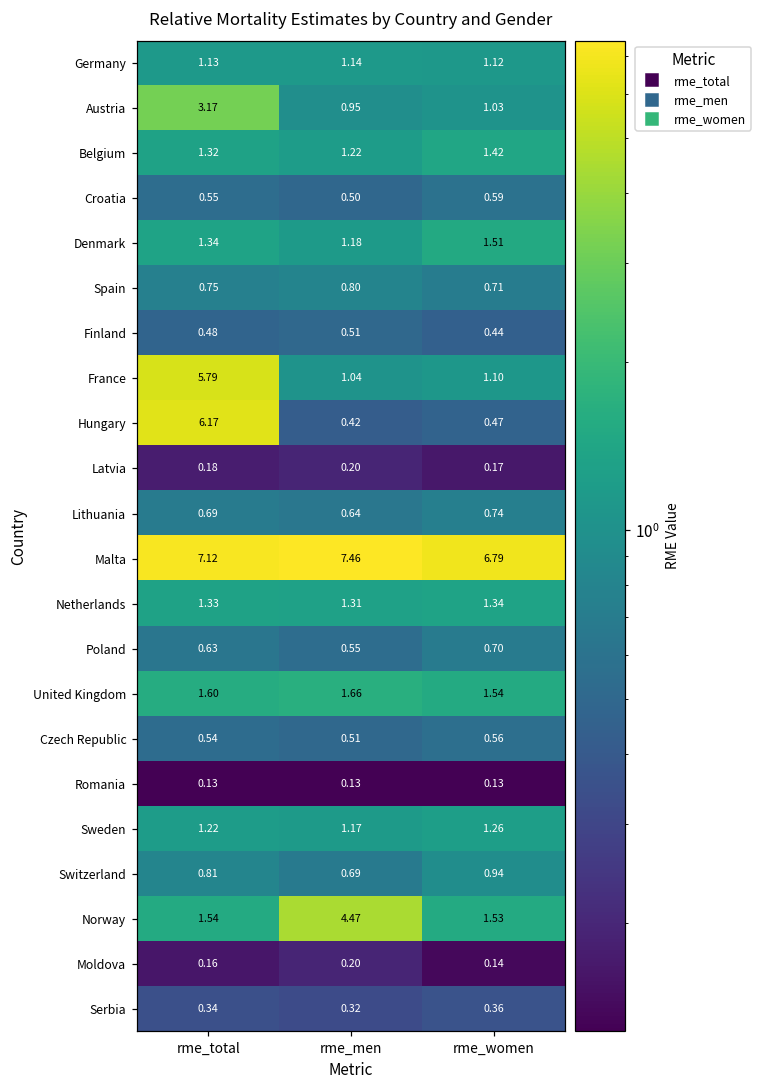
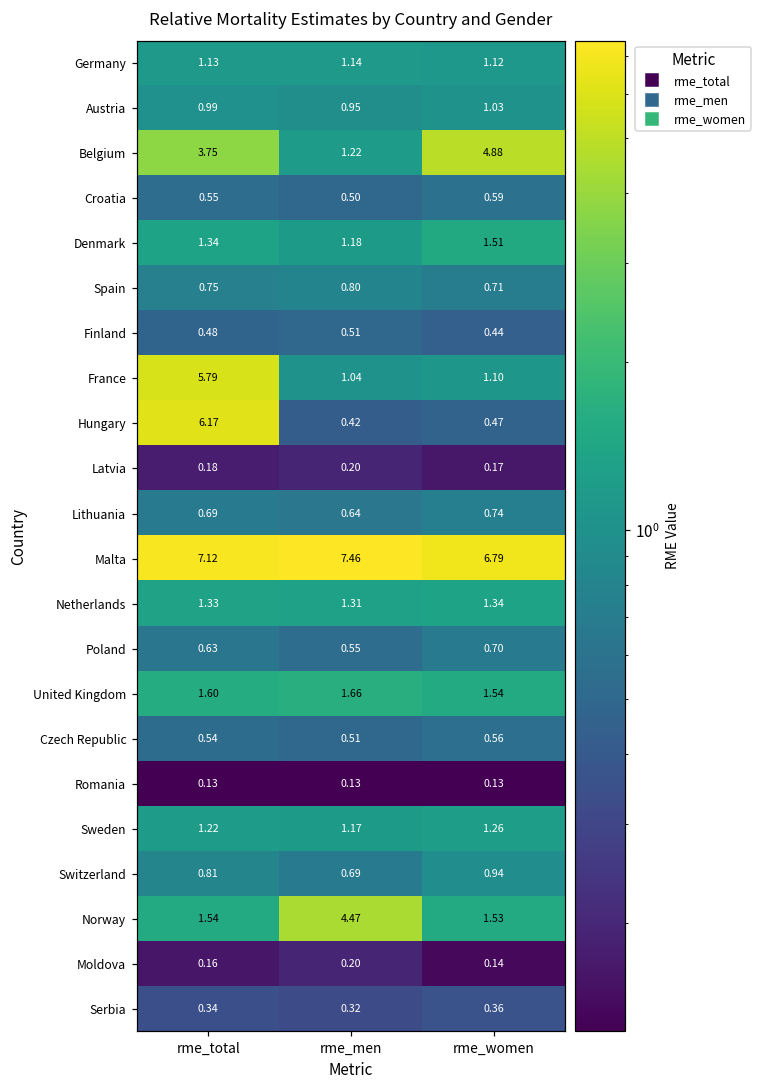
  {
    "Germany": {
      "rme_total": 1.13,
      "rme_men": 1.14,
      "rme_women": 1.12
    },
    "Austria": {
-     "rme_total": 3.17,
+     "rme_total": 0.99,
      "rme_men": 0.95,
      "rme_women": 1.03
    },
    "Belgium": {
-     "rme_total": 1.32,
+     "rme_total": 3.75,
      "rme_men": 1.22,
-     "rme_women": 1.42
+     "rme_women": 4.88
    },
    "Croatia": {
      "rme_total": 0.55,
      "rme_men": 0.50,
      "rme_women": 0.59
    },
    "Denmark": {
      "rme_total": 1.34,
      "rme_men": 1.18,
      "rme_women": 1.51
    },
    "Spain": {
      "rme_total": 0.75,
      "rme_men": 0.80,
      "rme_women": 0.71
    },
    "Finland": {
      "rme_total": 0.48,
      "rme_men": 0.51,
      "rme_women": 0.44
    },
    "France": {
      "rme_total": 5.79,
      "rme_men": 1.04,
      "rme_women": 1.10
    },
    "Hungary": {
      "rme_total": 6.17,
      "rme_men": 0.42,
      "rme_women": 0.47
    },
    "Latvia": {
      "rme_total": 0.18,
      "rme_men": 0.20,
      "rme_women": 0.17
    },
    "Lithuania": {
      "rme_total": 0.69,
      "rme_men": 0.64,
      "rme_women": 0.74
    },
    "Malta": {
      "rme_total": 7.12,
      "rme_men": 7.46,
      "rme_women": 6.79
    },
    "Netherlands": {
      "rme_total": 1.33,
      "rme_men": 1.31,
      "rme_women": 1.34
    },
    "Poland": {
      "rme_total": 0.63,
      "rme_men": 0.55,
      "rme_women": 0.70
    },
    "United Kingdom": {
      "rme_total": 1.60,
      "rme_men": 1.66,
      "rme_women": 1.54
    },
    "Czech Republic": {
      "rme_total": 0.54,
      "rme_men": 0.51,
      "rme_women": 0.56
    },
    "Romania": {
      "rme_total": 0.13,
      "rme_men": 0.13,
      "rme_women": 0.13
    },
    "Sweden": {
      "rme_total": 1.22,
      "rme_men": 1.17,
      "rme_women": 1.26
    },
    "Switzerland": {
      "rme_total": 0.81,
      "rme_men": 0.69,
      "rme_women": 0.94
    },
    "Norway": {
      "rme_total": 1.54,
      "rme_men": 4.47,
      "rme_women": 1.53
    },
    "Moldova": {
      "rme_total": 0.16,
      "rme_men": 0.20,
      "rme_women": 0.14
    },
    "Serbia": {
      "rme_total": 0.34,
      "rme_men": 0.32,
      "rme_women": 0.36
    }
  }
